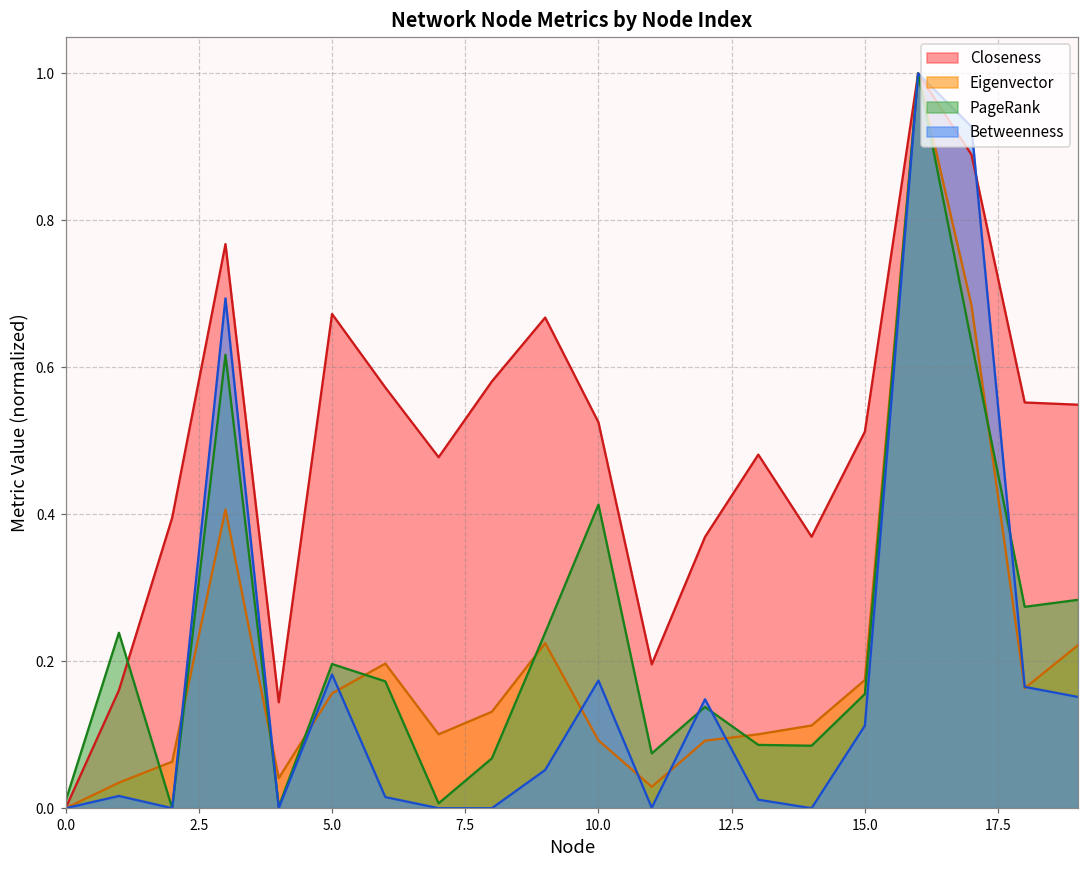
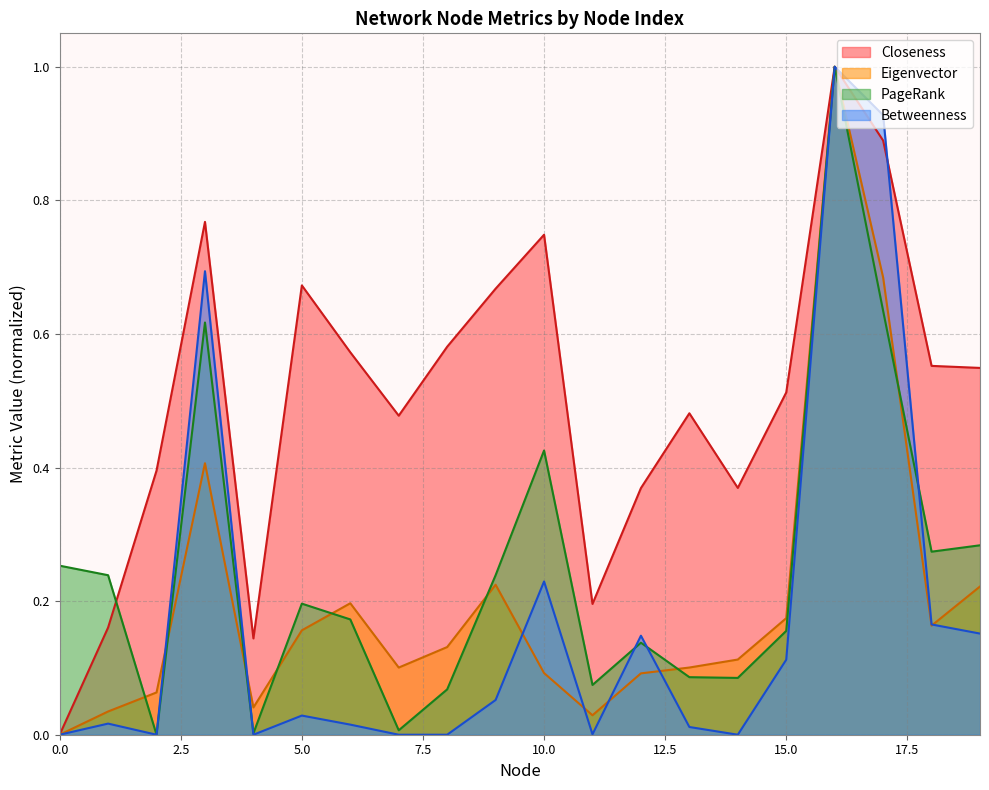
  {
    "Closeness": {
      "5.0": 0.67,
-     "10.0": 0.53,
+     "10.0": 0.75,
      "15.0": 0.51
    },
    "Eigenvector": {
      "5.0": 0.16,
      "10.0": 0.09,
      "15.0": 0.17
    },
    "PageRank": {
-     "0.0": 0.01,
+     "0.0": 0.25,
      "5.0": 0.20,
-     "10.0": 0.41,
+     "10.0": 0.43,
      "15.0": 0.16
    },
    "Betweenness": {
-     "5.0": 0.18,
-     "10.0": 0.17,
+     "5.0": 0.03,
+     "10.0": 0.23,
      "15.0": 0.11
    }
  }
